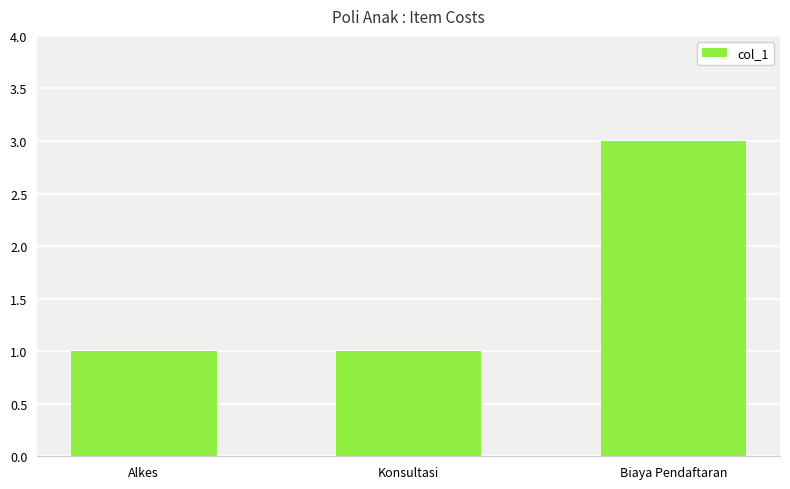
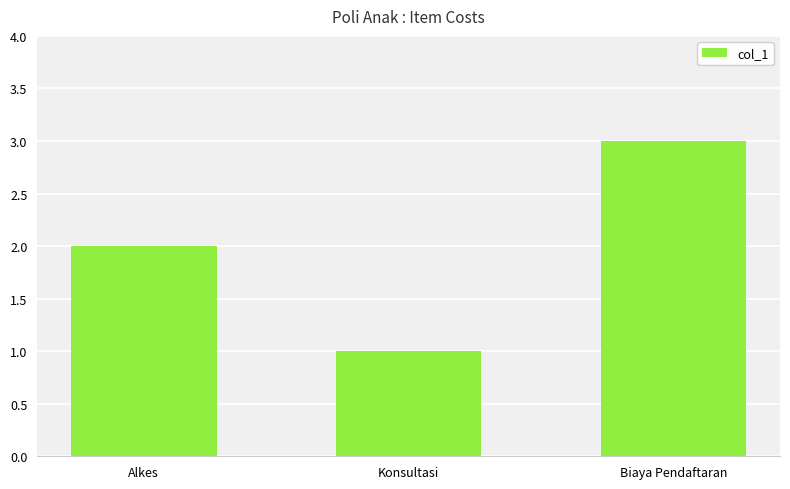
  {
-   "Alkes": 1,
+   "Alkes": 2,
    "Konsultasi": 1,
    "Biaya Pendaftaran": 3
  }
